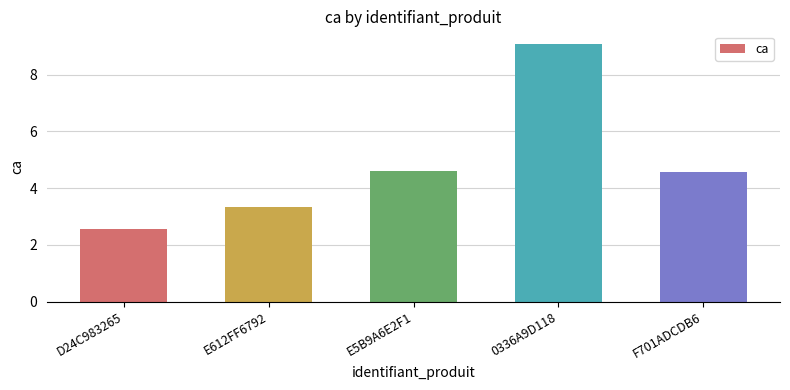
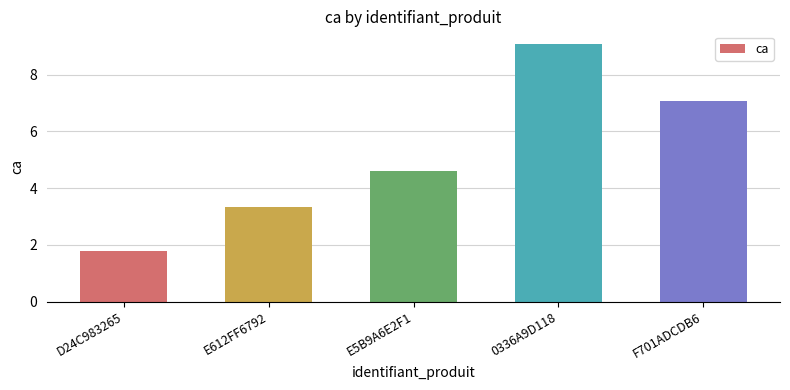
  {
-   "D24C983265": 2.6,
+   "D24C983265": 1.8,
    "E612FF6792": 3.3,
    "E5B9A6E2F1": 4.6,
    "0336A9D118": 9.1,
-   "F701ADCDB6": 4.6
+   "F701ADCDB6": 7.1
  }
